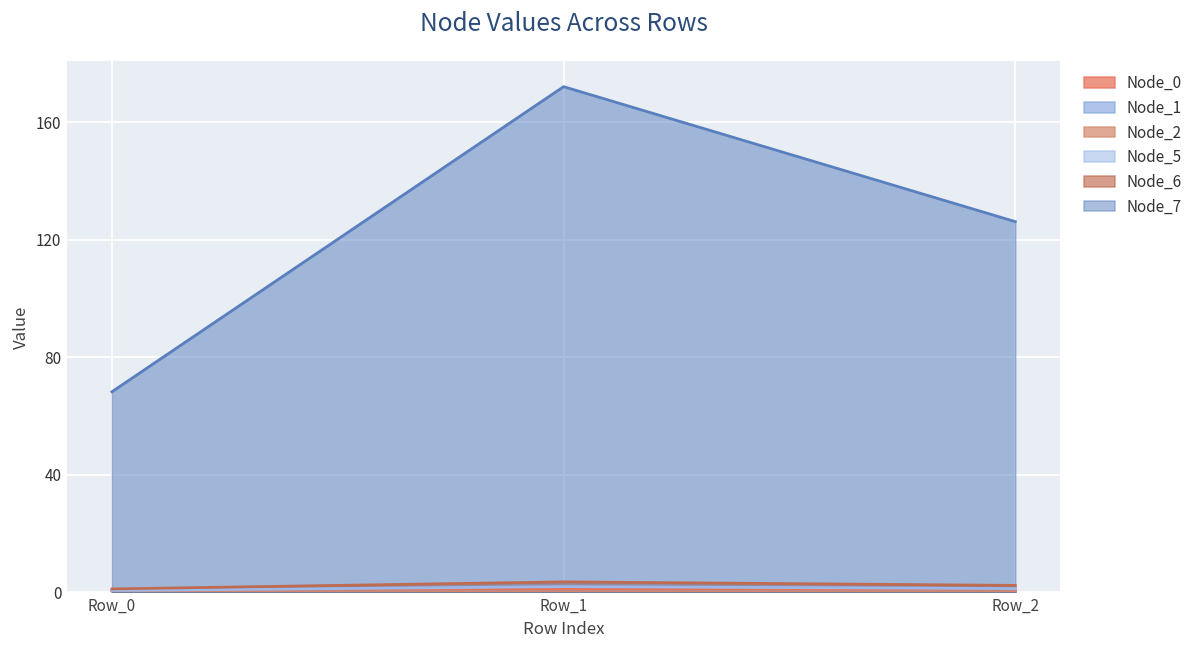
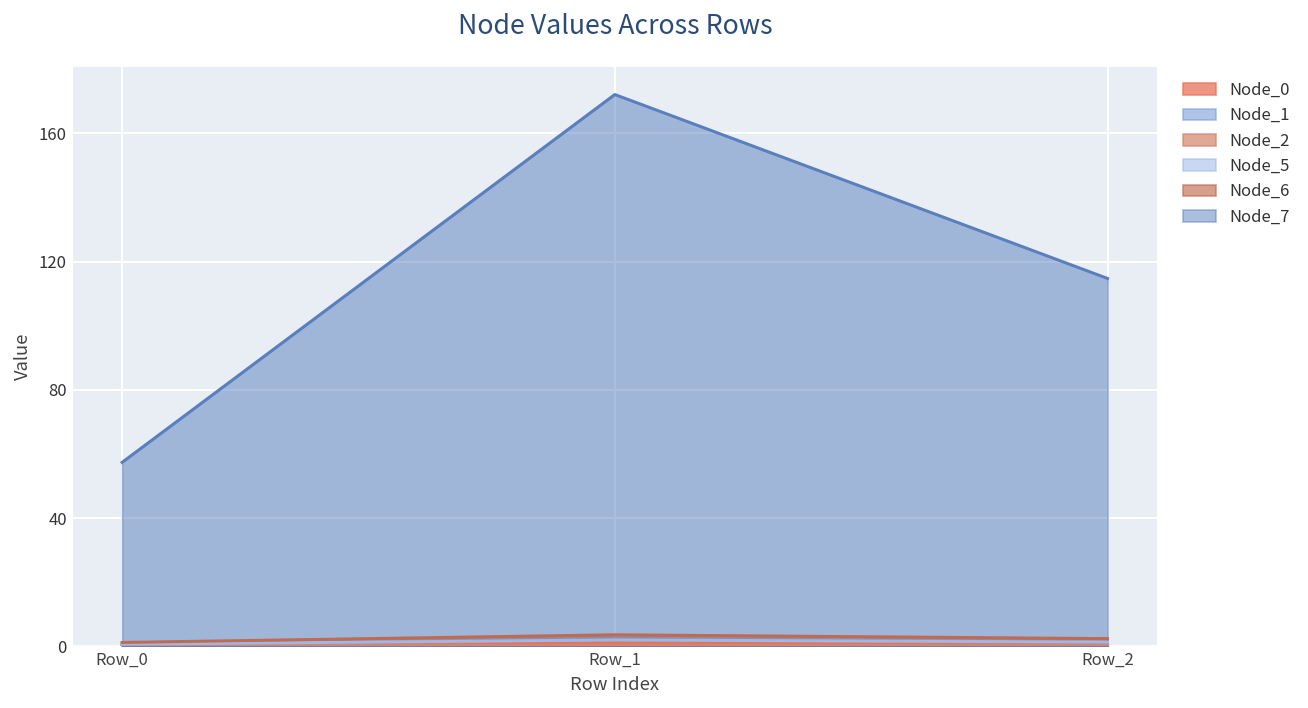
  {
    "Node_7": {
-     "Row_0": 68,
+     "Row_0": 57,
      "Row_1": 172,
-     "Row_2": 126
+     "Row_2": 115
    }
  }
